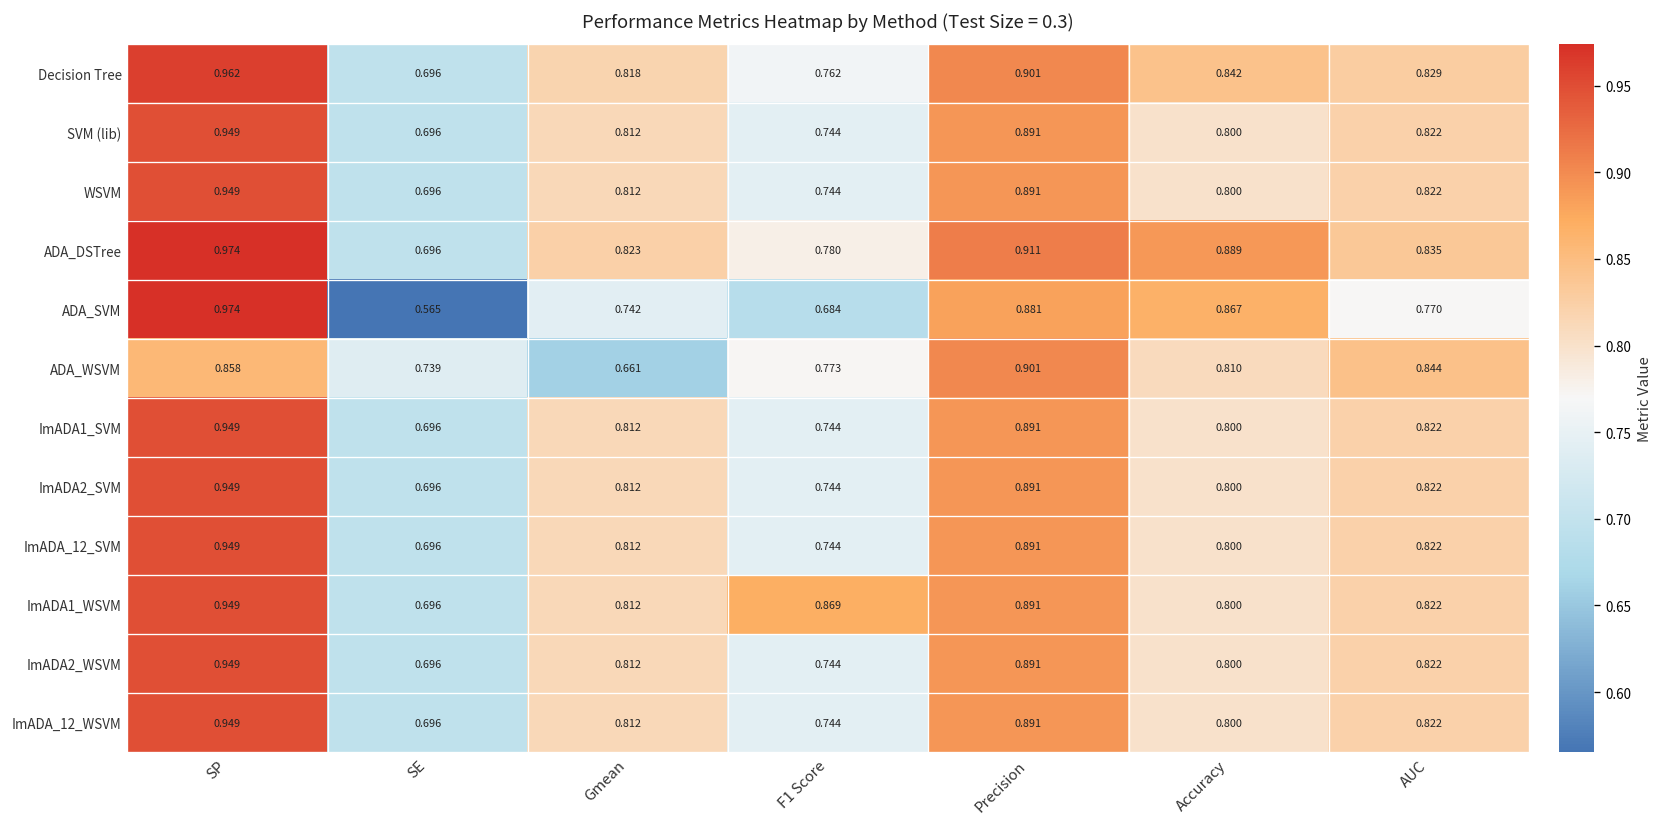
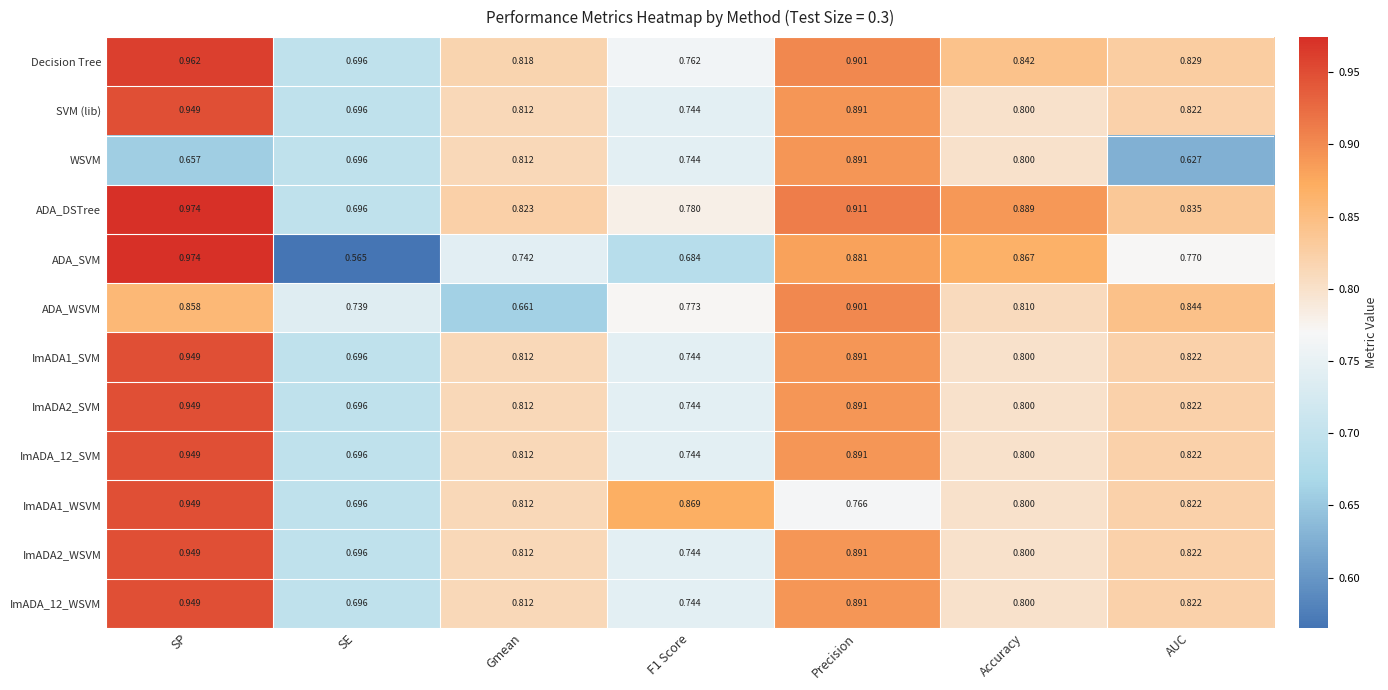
  {
    "Decision Tree": {
      "SP": 0.962,
      "SE": 0.696,
      "Gmean": 0.818,
      "F1 Score": 0.762,
      "Precision": 0.901,
      "Accuracy": 0.842,
      "AUC": 0.829
    },
    "SVM (lib)": {
      "SP": 0.949,
      "SE": 0.696,
      "Gmean": 0.812,
      "F1 Score": 0.744,
      "Precision": 0.891,
      "Accuracy": 0.800,
      "AUC": 0.822
    },
    "WSVM": {
-     "SP": 0.949,
+     "SP": 0.657,
      "SE": 0.696,
      "Gmean": 0.812,
      "F1 Score": 0.744,
      "Precision": 0.891,
      "Accuracy": 0.800,
-     "AUC": 0.822
+     "AUC": 0.627
    },
    "ADA_DSTree": {
      "SP": 0.974,
      "SE": 0.696,
      "Gmean": 0.823,
      "F1 Score": 0.780,
      "Precision": 0.911,
      "Accuracy": 0.889,
      "AUC": 0.835
    },
    "ADA_SVM": {
      "SP": 0.974,
      "SE": 0.565,
      "Gmean": 0.742,
      "F1 Score": 0.684,
      "Precision": 0.881,
      "Accuracy": 0.867,
      "AUC": 0.770
    },
    "ADA_WSVM": {
      "SP": 0.858,
      "SE": 0.739,
      "Gmean": 0.661,
      "F1 Score": 0.773,
      "Precision": 0.901,
      "Accuracy": 0.810,
      "AUC": 0.844
    },
    "ImADA1_SVM": {
      "SP": 0.949,
      "SE": 0.696,
      "Gmean": 0.812,
      "F1 Score": 0.744,
      "Precision": 0.891,
      "Accuracy": 0.800,
      "AUC": 0.822
    },
    "ImADA2_SVM": {
      "SP": 0.949,
      "SE": 0.696,
      "Gmean": 0.812,
      "F1 Score": 0.744,
      "Precision": 0.891,
      "Accuracy": 0.800,
      "AUC": 0.822
    },
    "ImADA_12_SVM": {
      "SP": 0.949,
      "SE": 0.696,
      "Gmean": 0.812,
      "F1 Score": 0.744,
      "Precision": 0.891,
      "Accuracy": 0.800,
      "AUC": 0.822
    },
    "ImADA1_WSVM": {
      "SP": 0.949,
      "SE": 0.696,
      "Gmean": 0.812,
      "F1 Score": 0.869,
-     "Precision": 0.891,
+     "Precision": 0.766,
      "Accuracy": 0.800,
      "AUC": 0.822
    },
    "ImADA2_WSVM": {
      "SP": 0.949,
      "SE": 0.696,
      "Gmean": 0.812,
      "F1 Score": 0.744,
      "Precision": 0.891,
      "Accuracy": 0.800,
      "AUC": 0.822
    },
    "ImADA_12_WSVM": {
      "SP": 0.949,
      "SE": 0.696,
      "Gmean": 0.812,
      "F1 Score": 0.744,
      "Precision": 0.891,
      "Accuracy": 0.800,
      "AUC": 0.822
    }
  }
